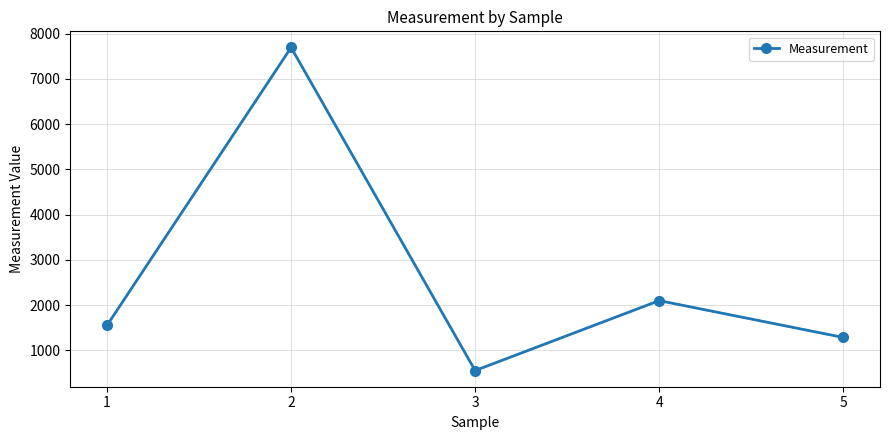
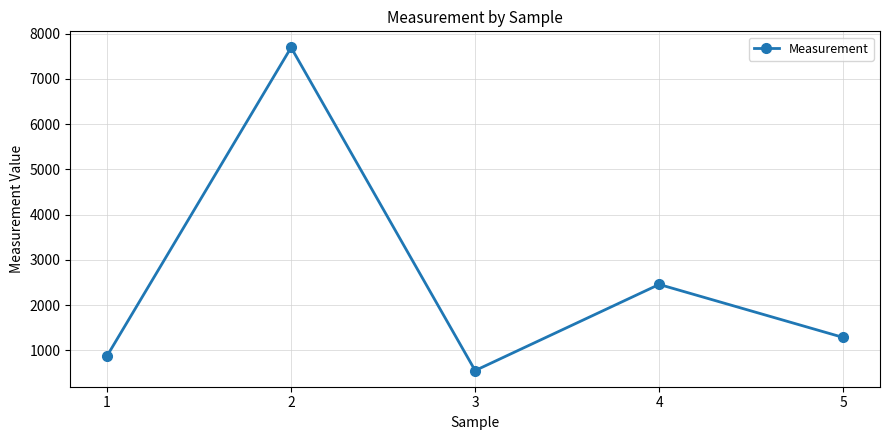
  {
-   "1": 1600,
+   "1": 900,
    "2": 7700,
    "3": 600,
-   "4": 2100,
+   "4": 2500,
    "5": 1300
  }
